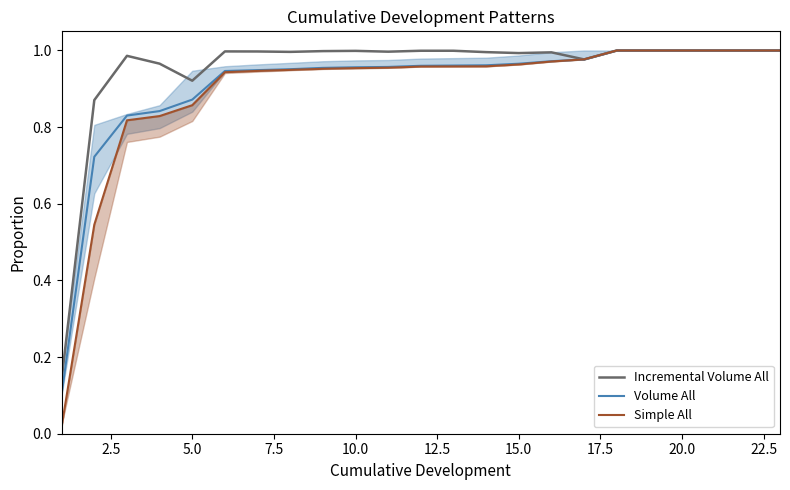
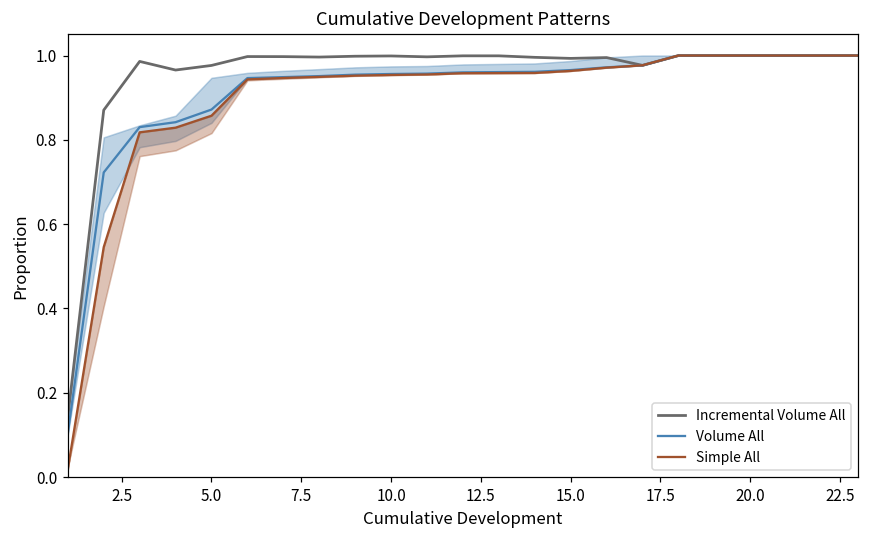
  {
    "Incremental Volume All": {
-     "5.0": 0.92,
+     "5.0": 0.98,
      "10.0": 1.00
    }
  }
